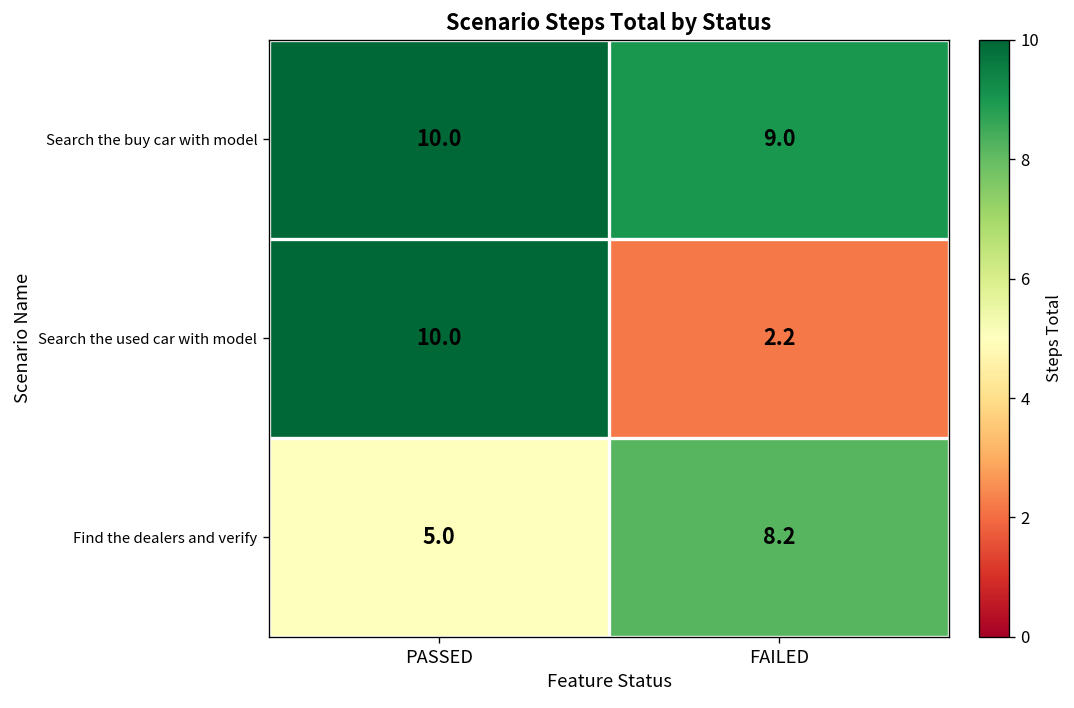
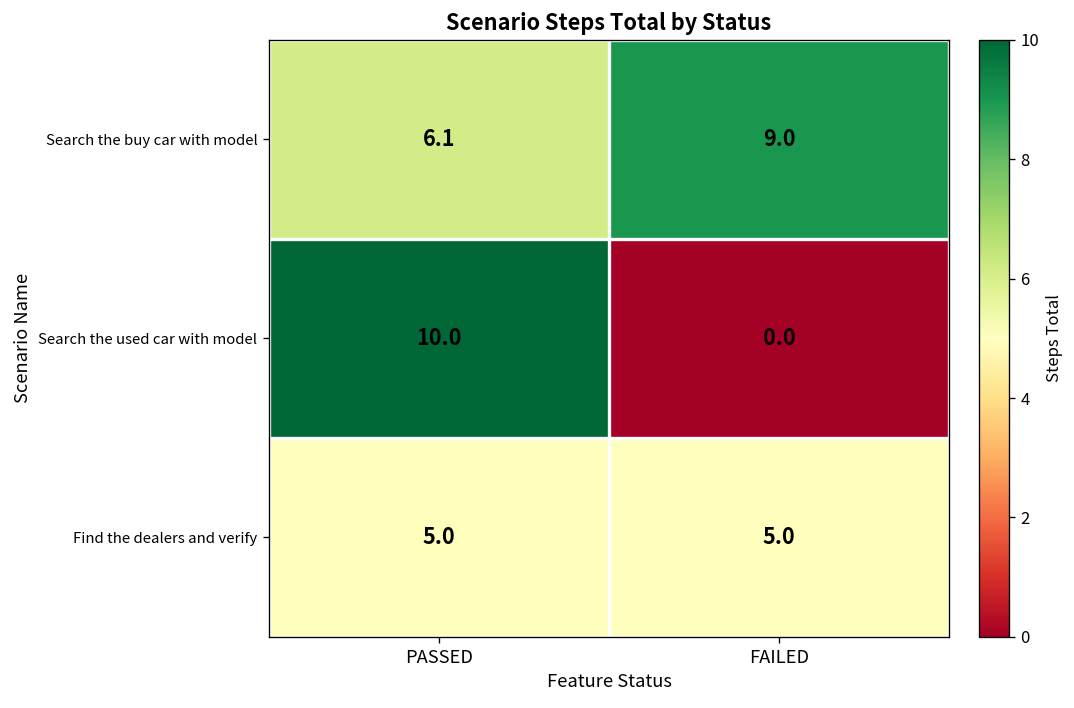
  {
    "Search the buy car with model": {
-     "PASSED": 10.0,
+     "PASSED": 6.1,
      "FAILED": 9.0
    },
    "Search the used car with model": {
      "PASSED": 10.0,
-     "FAILED": 2.2
+     "FAILED": 0.0
    },
    "Find the dealers and verify": {
      "PASSED": 5.0,
-     "FAILED": 8.2
+     "FAILED": 5.0
    }
  }
